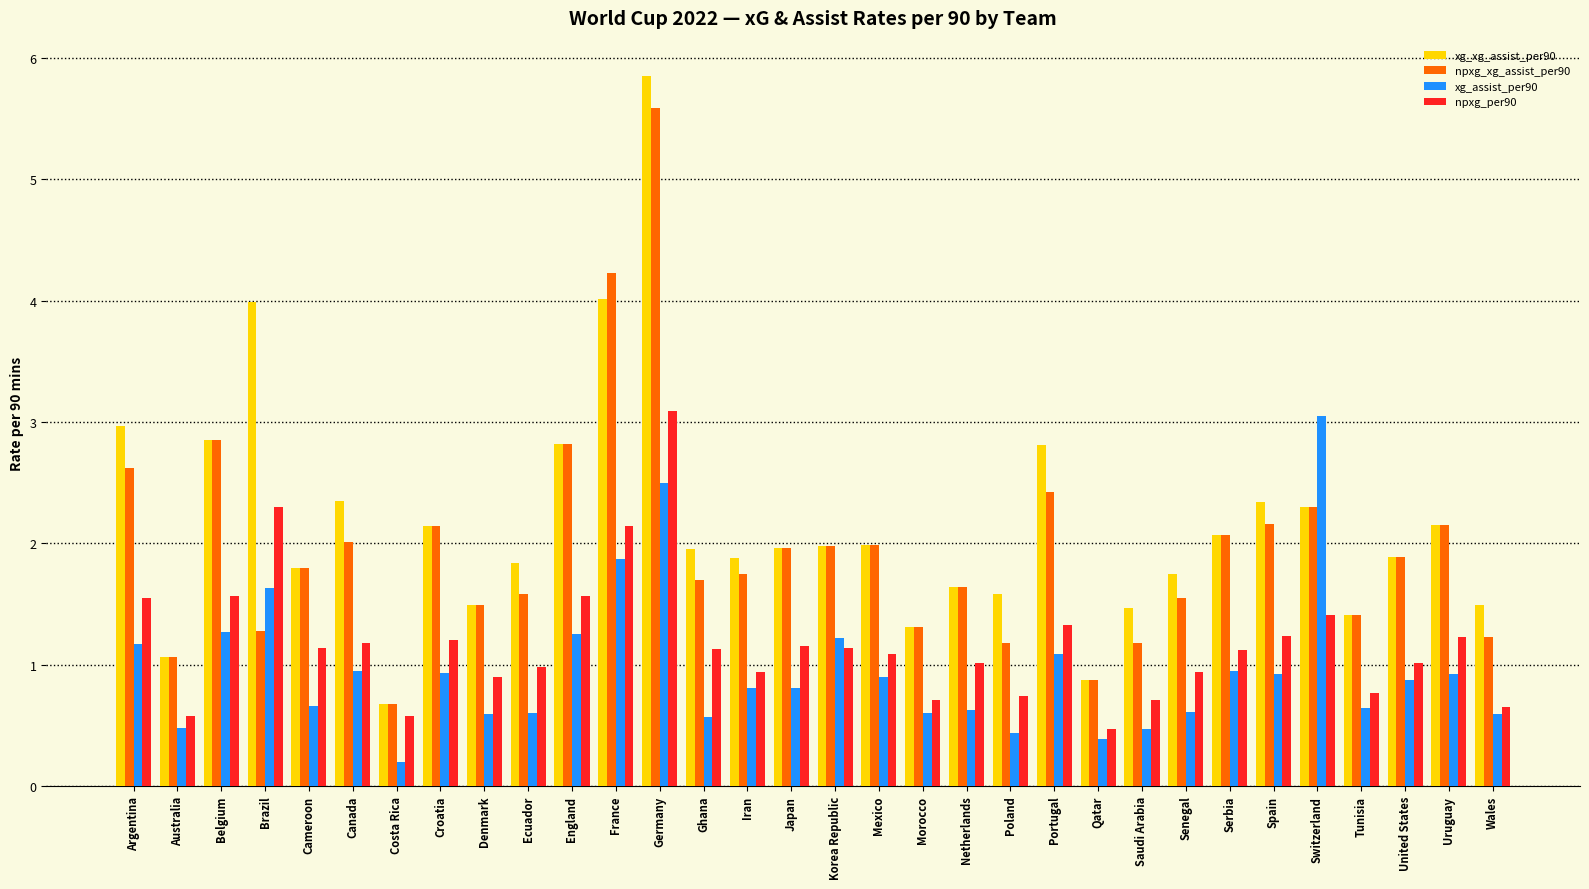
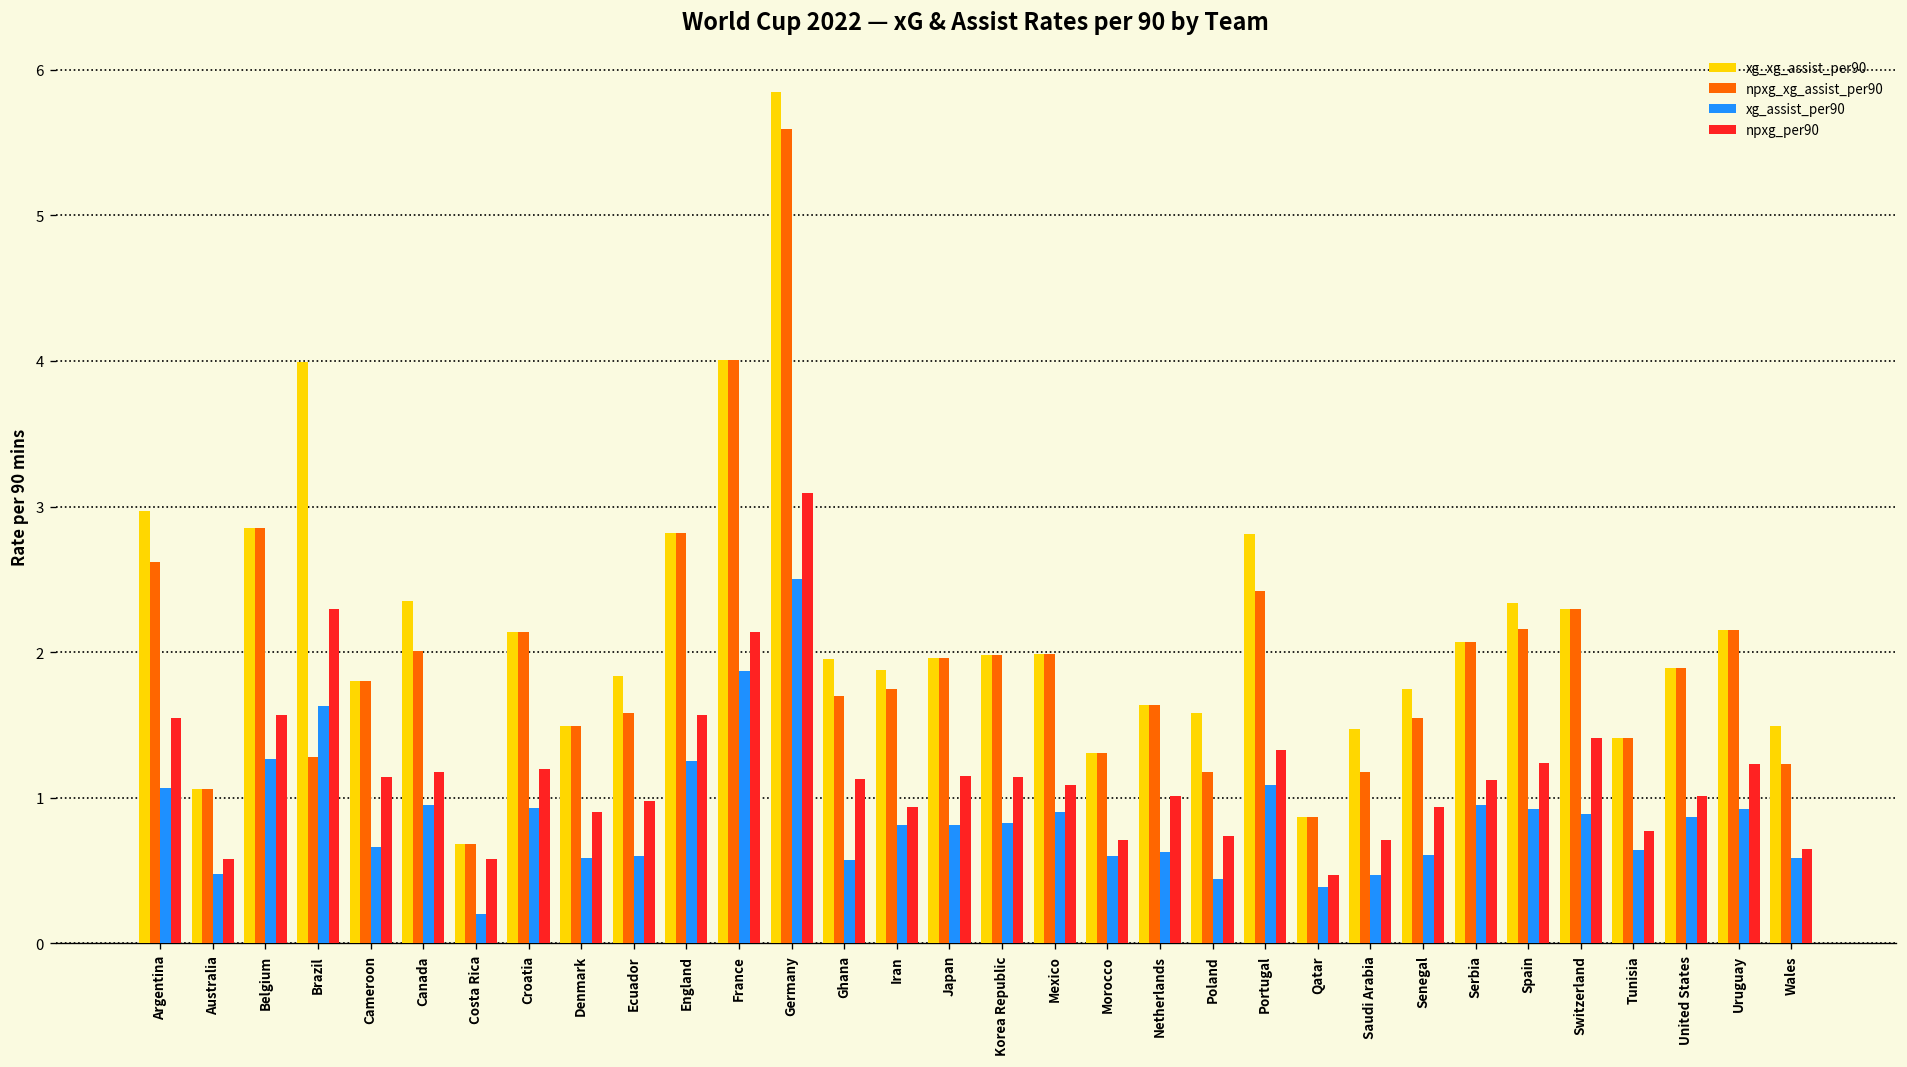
  {
    "xg_xg_assist_per90": {
      "Argentina": 2.97,
      "Australia": 1.06,
      "Belgium": 2.85,
      "Brazil": 3.99,
      "Cameroon": 1.80,
      "Canada": 2.35,
      "Costa Rica": 0.68,
      "Croatia": 2.14,
      "Denmark": 1.49,
      "Ecuador": 1.84,
      "England": 2.82,
      "France": 4.01,
      "Germany": 5.85,
      "Ghana": 1.95,
      "Iran": 1.88,
      "Japan": 1.96,
      "Korea Republic": 1.98,
      "Mexico": 1.99,
      "Morocco": 1.31,
      "Netherlands": 1.64,
      "Poland": 1.58,
      "Portugal": 2.81,
      "Qatar": 0.87,
      "Saudi Arabia": 1.47,
      "Senegal": 1.75,
      "Serbia": 2.07,
      "Spain": 2.34,
      "Switzerland": 2.30,
      "Tunisia": 1.41,
      "United States": 1.89,
      "Uruguay": 2.15,
      "Wales": 1.49
    },
    "npxg_xg_assist_per90": {
      "Argentina": 2.62,
      "Australia": 1.06,
      "Belgium": 2.85,
      "Brazil": 1.28,
      "Cameroon": 1.80,
      "Canada": 2.01,
      "Costa Rica": 0.68,
      "Croatia": 2.14,
      "Denmark": 1.49,
      "Ecuador": 1.58,
      "England": 2.82,
-     "France": 4.23,
+     "France": 4.01,
      "Germany": 5.59,
      "Ghana": 1.70,
      "Iran": 1.75,
      "Japan": 1.96,
      "Korea Republic": 1.98,
      "Mexico": 1.99,
      "Morocco": 1.31,
      "Netherlands": 1.64,
      "Poland": 1.18,
      "Portugal": 2.42,
      "Qatar": 0.87,
      "Saudi Arabia": 1.18,
      "Senegal": 1.55,
      "Serbia": 2.07,
      "Spain": 2.16,
      "Switzerland": 2.30,
      "Tunisia": 1.41,
      "United States": 1.89,
      "Uruguay": 2.15,
      "Wales": 1.23
    },
    "xg_assist_per90": {
-     "Argentina": 1.17,
+     "Argentina": 1.07,
      "Australia": 0.48,
      "Belgium": 1.27,
      "Brazil": 1.63,
      "Cameroon": 0.66,
      "Canada": 0.95,
      "Costa Rica": 0.20,
      "Croatia": 0.93,
      "Denmark": 0.59,
      "Ecuador": 0.60,
      "England": 1.25,
      "France": 1.87,
      "Germany": 2.50,
      "Ghana": 0.57,
      "Iran": 0.81,
      "Japan": 0.81,
-     "Korea Republic": 1.22,
+     "Korea Republic": 0.83,
      "Mexico": 0.90,
      "Morocco": 0.60,
      "Netherlands": 0.63,
      "Poland": 0.44,
      "Portugal": 1.09,
      "Qatar": 0.39,
      "Saudi Arabia": 0.47,
      "Senegal": 0.61,
      "Serbia": 0.95,
      "Spain": 0.92,
-     "Switzerland": 3.05,
+     "Switzerland": 0.89,
      "Tunisia": 0.64,
      "United States": 0.87,
      "Uruguay": 0.92,
      "Wales": 0.59
    },
    "npxg_per90": {
      "Argentina": 1.55,
      "Australia": 0.58,
      "Belgium": 1.57,
      "Brazil": 2.30,
      "Cameroon": 1.14,
      "Canada": 1.18,
      "Costa Rica": 0.58,
      "Croatia": 1.20,
      "Denmark": 0.90,
      "Ecuador": 0.98,
      "England": 1.57,
      "France": 2.14,
      "Germany": 3.09,
      "Ghana": 1.13,
      "Iran": 0.94,
      "Japan": 1.15,
      "Korea Republic": 1.14,
      "Mexico": 1.09,
      "Morocco": 0.71,
      "Netherlands": 1.01,
      "Poland": 0.74,
      "Portugal": 1.33,
      "Qatar": 0.47,
      "Saudi Arabia": 0.71,
      "Senegal": 0.94,
      "Serbia": 1.12,
      "Spain": 1.24,
      "Switzerland": 1.41,
      "Tunisia": 0.77,
      "United States": 1.01,
      "Uruguay": 1.23,
      "Wales": 0.65
    }
  }
